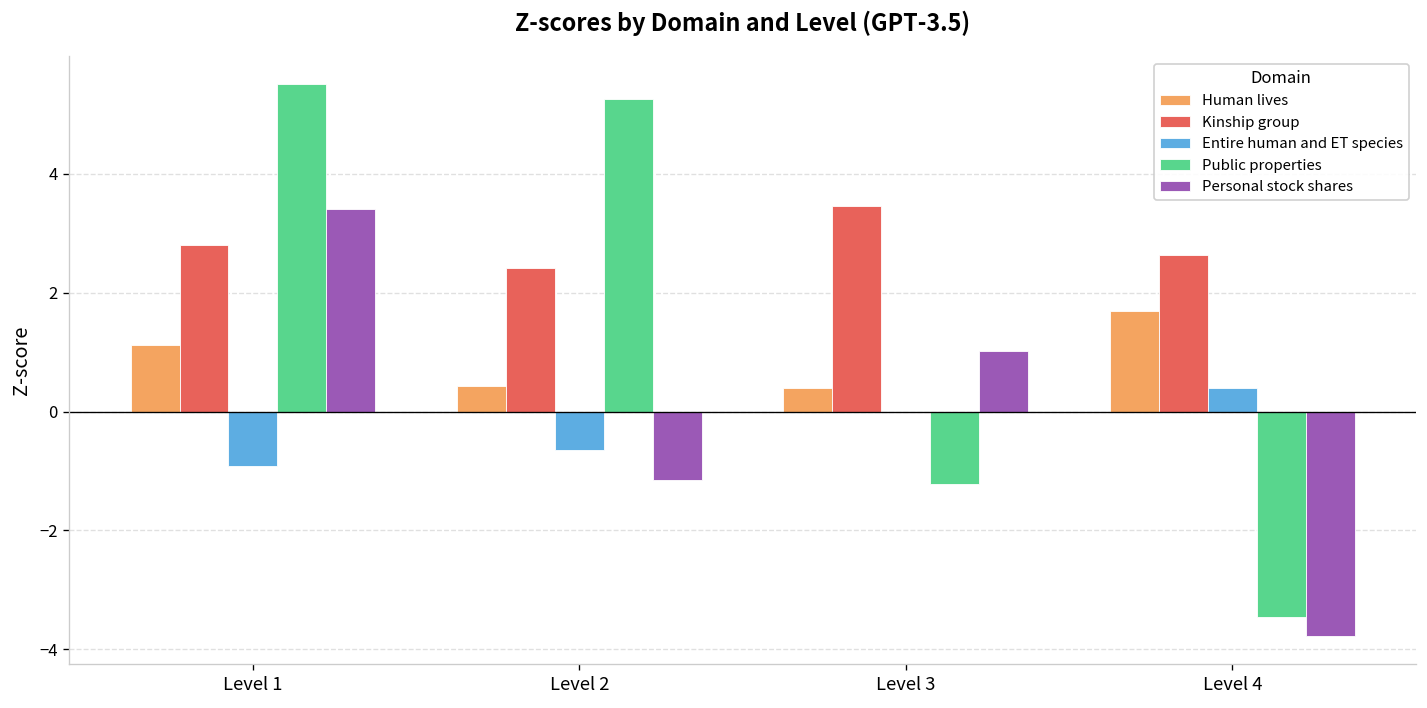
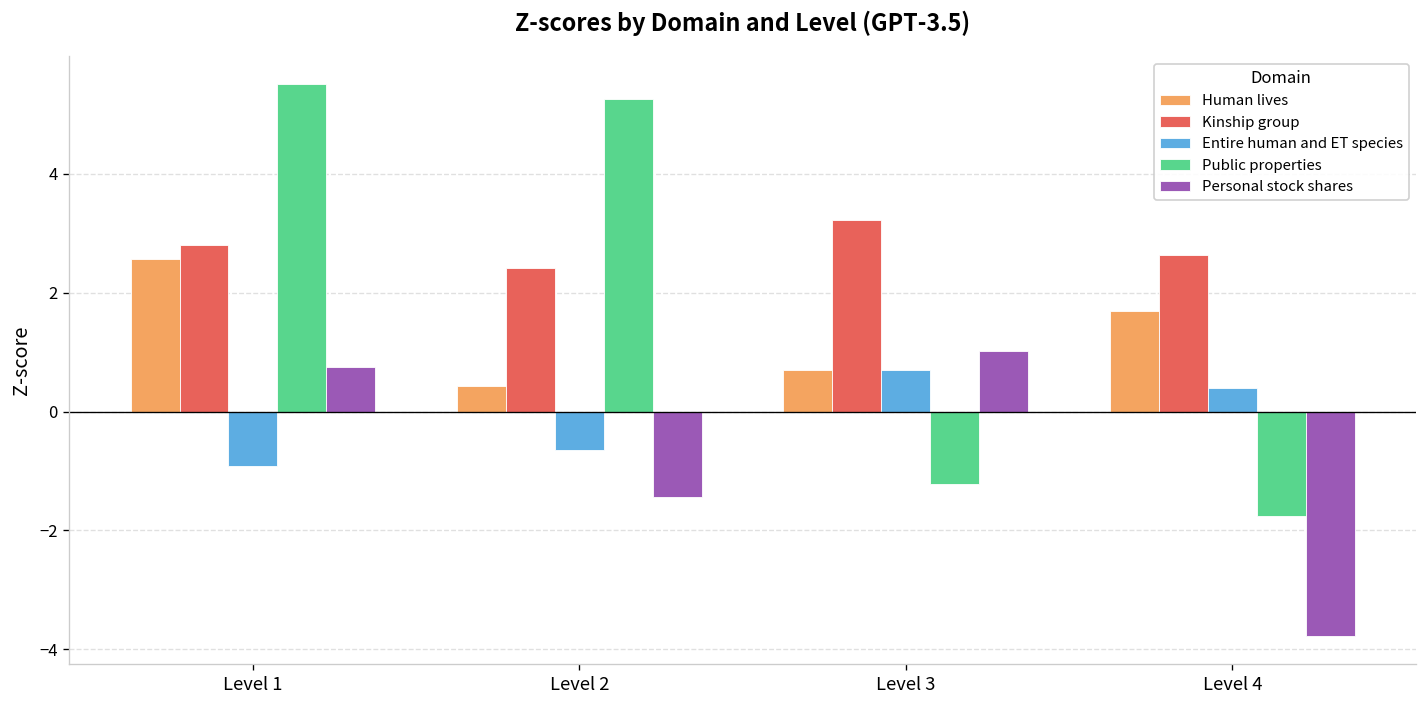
  {
    "Human lives": {
-     "Level 1": 1.1,
+     "Level 1": 2.6,
      "Level 2": 0.4,
-     "Level 3": 0.4,
+     "Level 3": 0.7,
      "Level 4": 1.7
    },
    "Kinship group": {
      "Level 1": 2.8,
      "Level 2": 2.4,
-     "Level 3": 3.5,
+     "Level 3": 3.2,
      "Level 4": 2.6
    },
    "Entire human and ET species": {
      "Level 1": -0.9,
      "Level 2": -0.7,
-     "Level 3": 0.0,
+     "Level 3": 0.7,
      "Level 4": 0.4
    },
    "Public properties": {
      "Level 1": 5.5,
      "Level 2": 5.3,
      "Level 3": -1.2,
-     "Level 4": -3.5
+     "Level 4": -1.8
    },
    "Personal stock shares": {
-     "Level 1": 3.4,
-     "Level 2": -1.2,
+     "Level 1": 0.7,
+     "Level 2": -1.4,
      "Level 3": 1.0,
      "Level 4": -3.8
    }
  }
